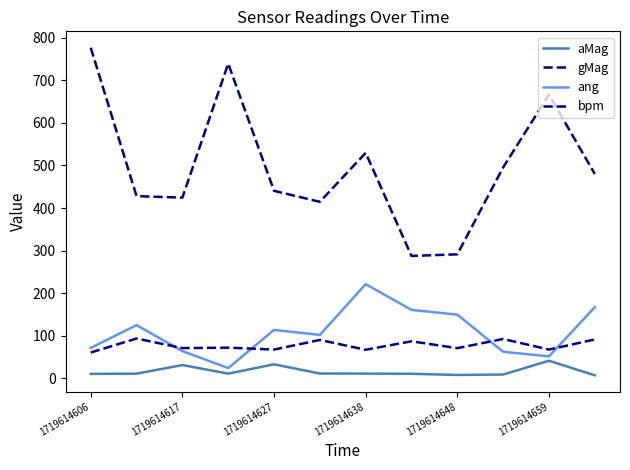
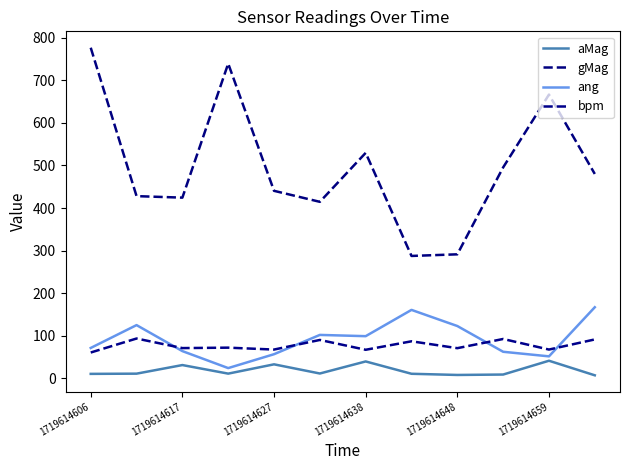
  {
    "aMag": {
      "1719614606": 10,
      "1719614617": 30,
      "1719614627": 30,
-     "1719614638": 10,
+     "1719614638": 40,
      "1719614648": 10,
      "1719614659": 40
    },
    "ang": {
      "1719614606": 70,
      "1719614617": 60,
-     "1719614627": 110,
-     "1719614638": 220,
-     "1719614648": 150,
+     "1719614627": 60,
+     "1719614638": 100,
+     "1719614648": 120,
      "1719614659": 50
    }
  }
